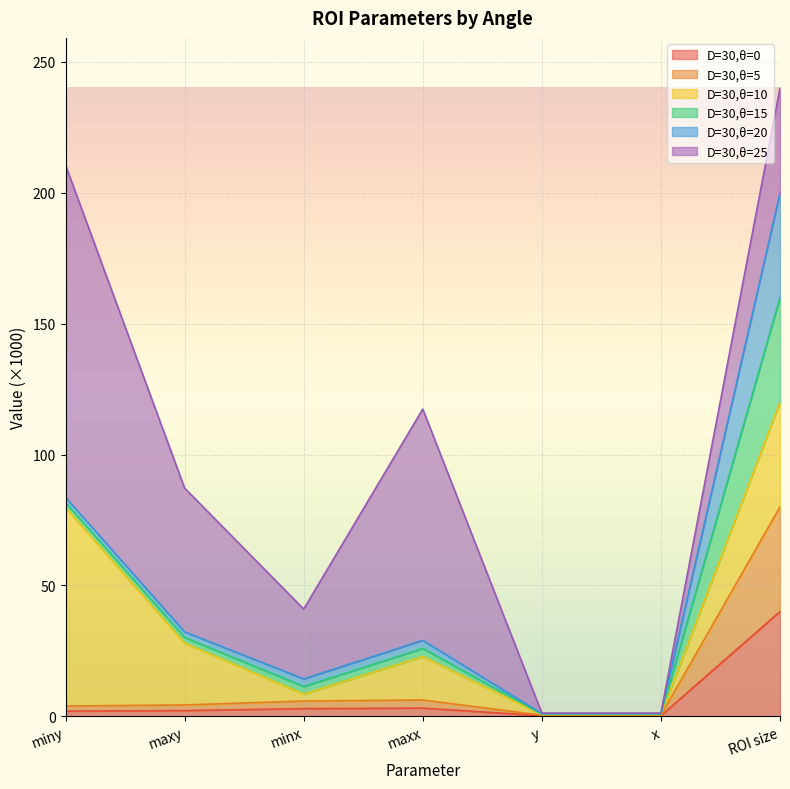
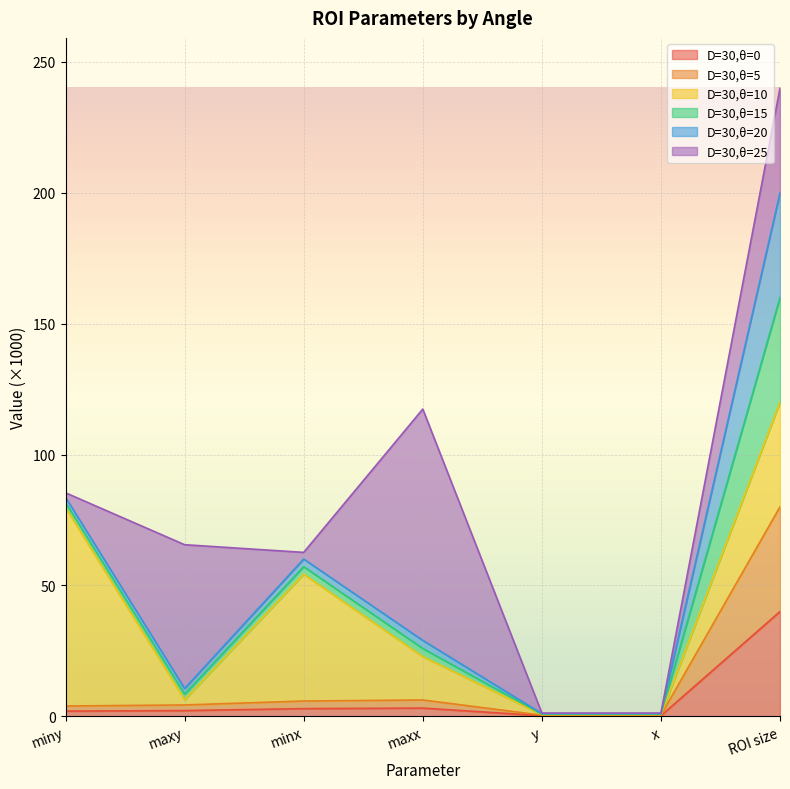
  {
    "D=30,θ=10": {
      "miny": 76,
-     "maxy": 24,
-     "minx": 3,
+     "maxy": 2,
+     "minx": 48,
      "maxx": 17,
      "ROI size": 40
    },
    "D=30,θ=15": {
      "miny": 2,
      "maxy": 2,
      "minx": 3,
      "maxx": 3,
      "ROI size": 40
    },
    "D=30,θ=20": {
      "miny": 2,
      "maxy": 2,
      "minx": 3,
      "maxx": 3,
      "ROI size": 40
    },
    "D=30,θ=25": {
-     "miny": 127,
+     "miny": 2,
      "maxy": 55,
-     "minx": 27,
+     "minx": 3,
      "maxx": 88,
      "ROI size": 40
    }
  }
